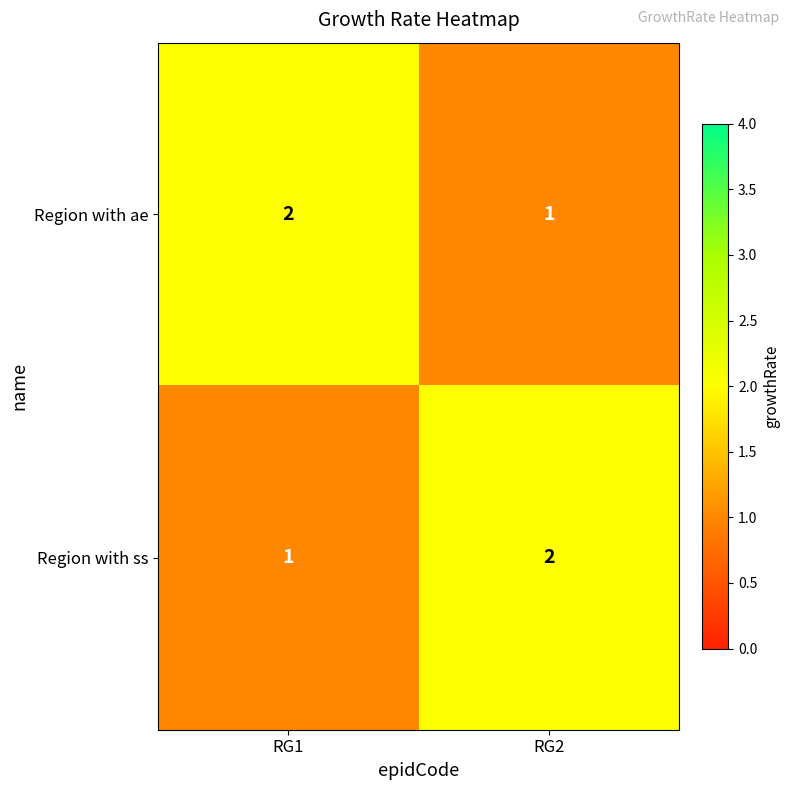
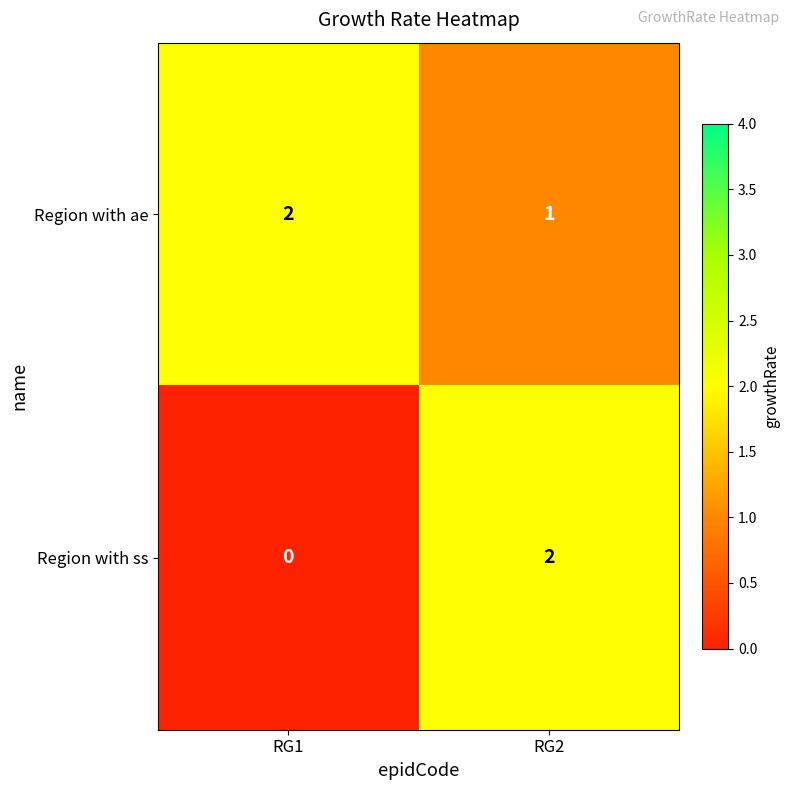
  {
    "Region with ae": {
      "RG1": 2,
      "RG2": 1
    },
    "Region with ss": {
-     "RG1": 1,
+     "RG1": 0,
      "RG2": 2
    }
  }
